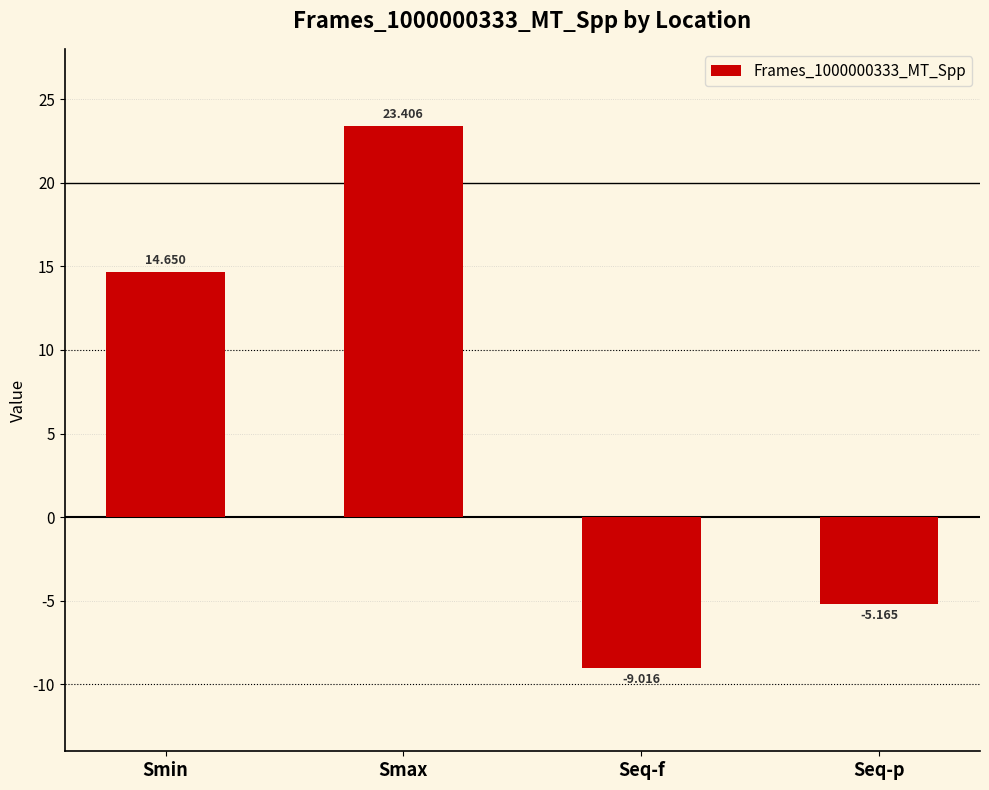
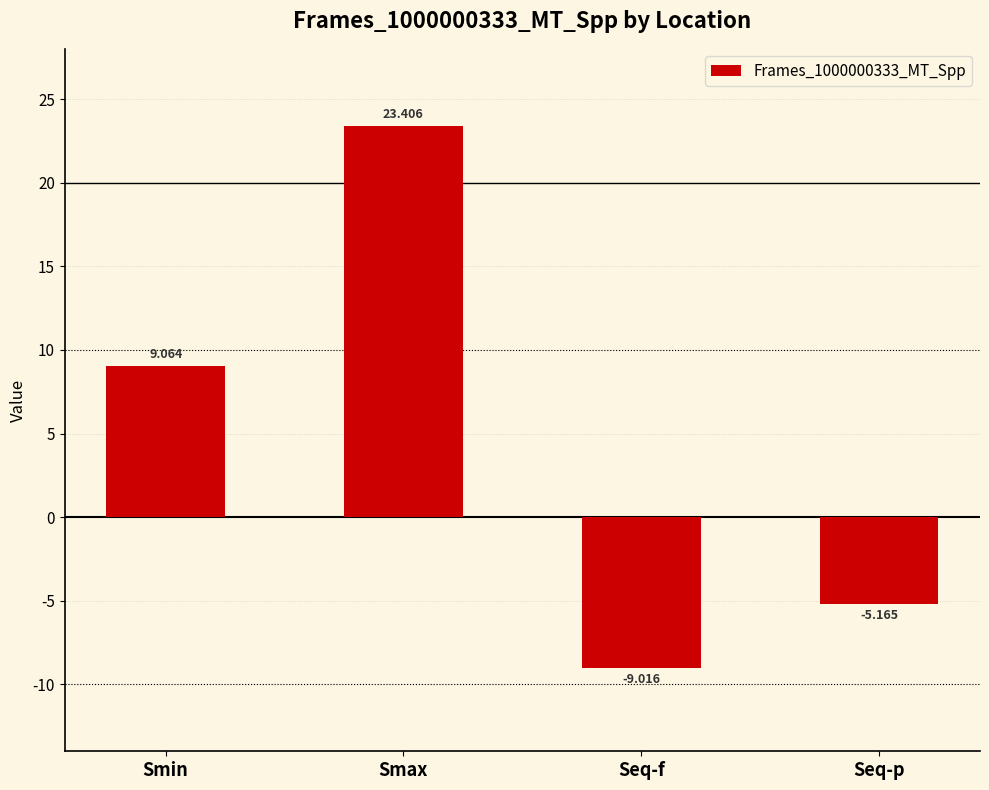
  {
-   "Smin": 14.650,
+   "Smin": 9.064,
    "Smax": 23.406,
    "Seq-f": -9.016,
    "Seq-p": -5.165
  }
